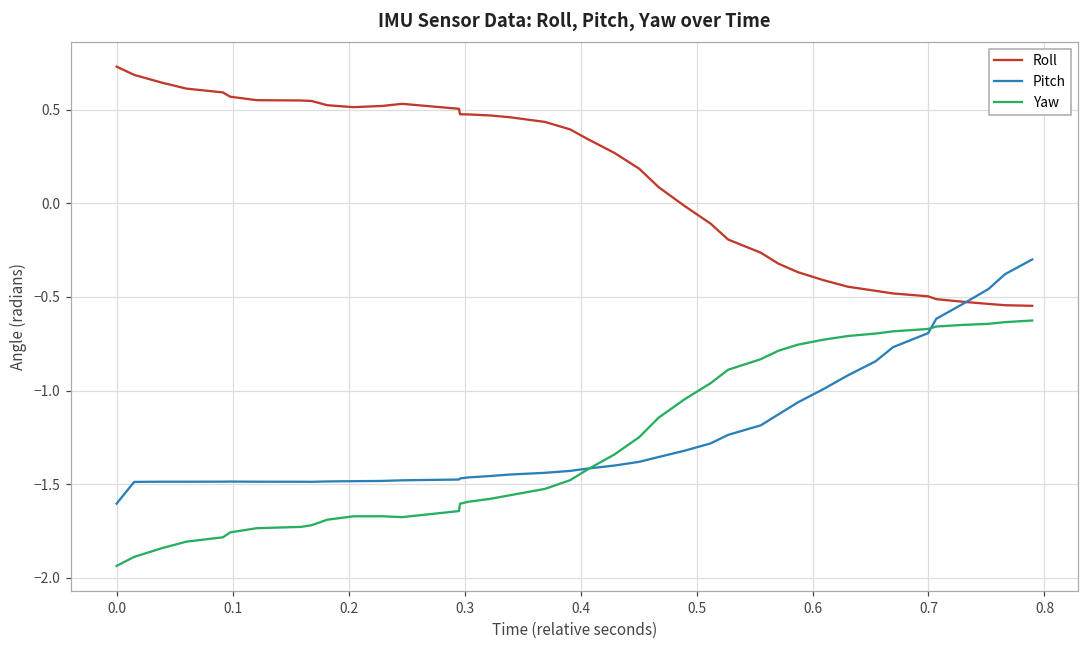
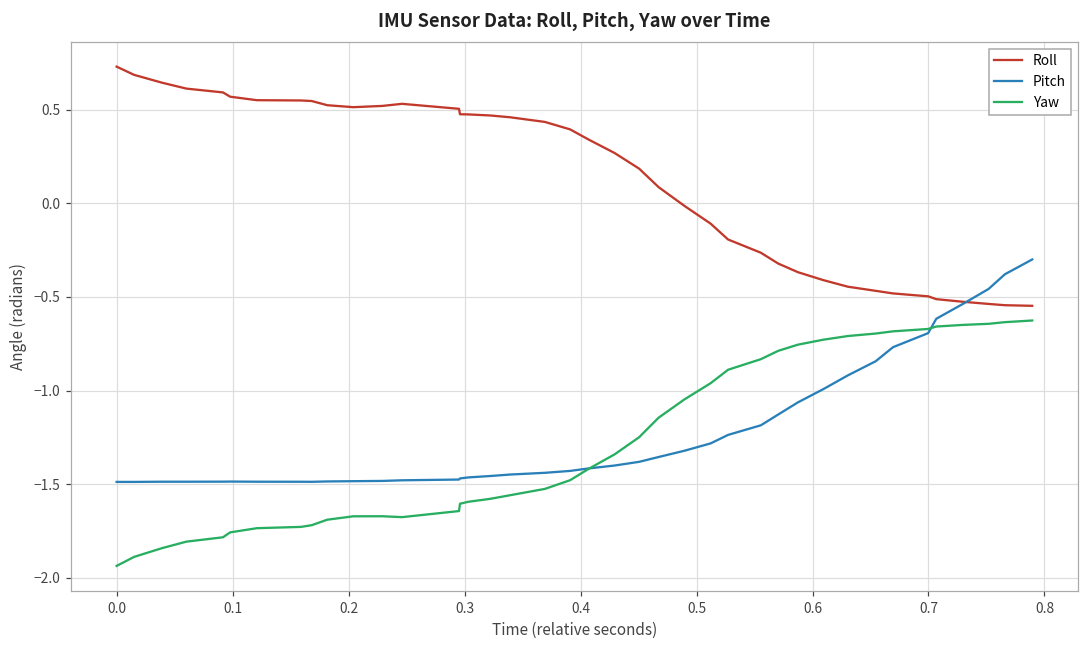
  {
    "Roll": {
      "0.0": 0.73
    },
    "Pitch": {
-     "0.0": -1.60
+     "0.0": -1.49
    },
    "Yaw": {
      "0.0": -1.94
    }
  }
